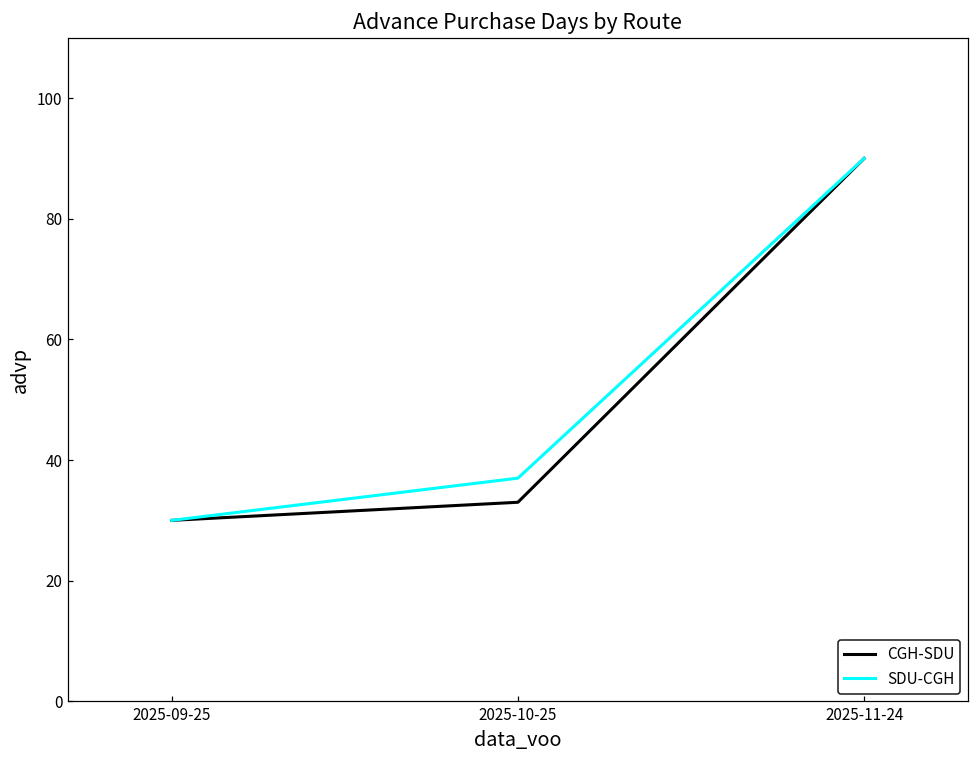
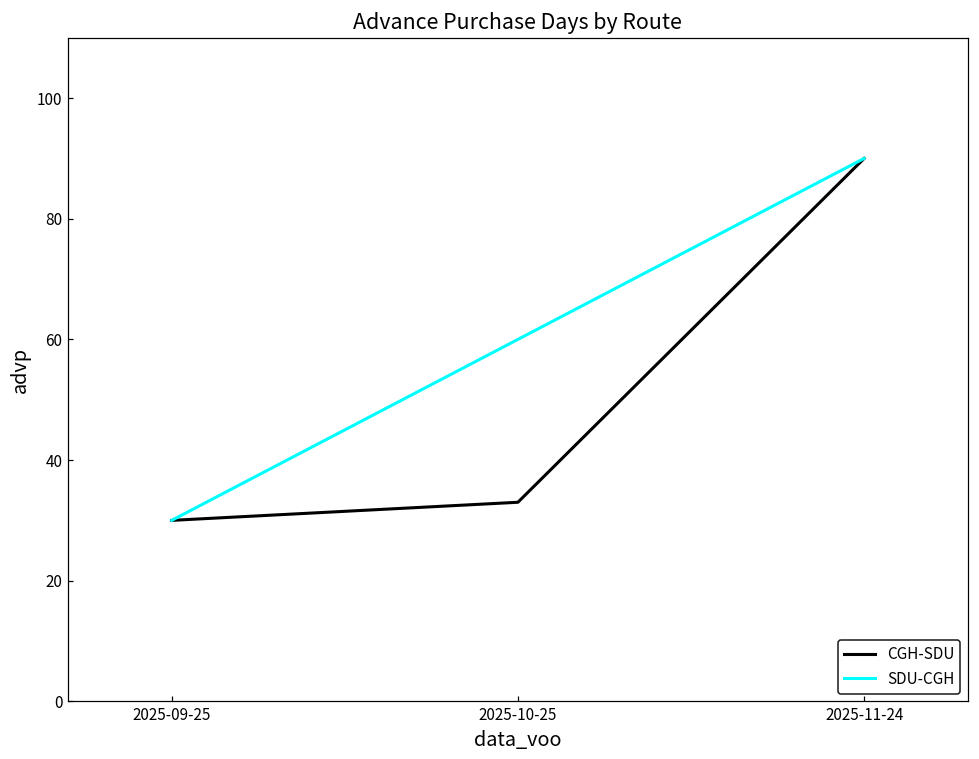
  {
    "CGH-SDU": {
      "2025-10-25": 33
    },
    "SDU-CGH": {
-     "2025-10-25": 37
+     "2025-10-25": 60
    }
  }
